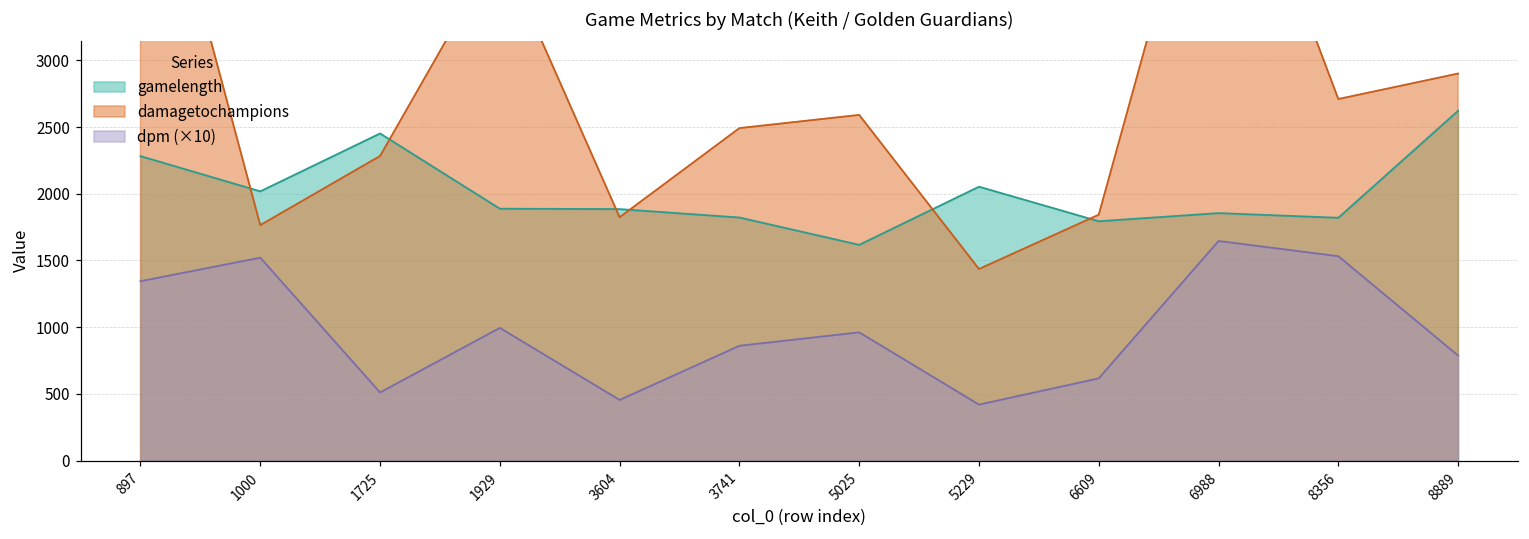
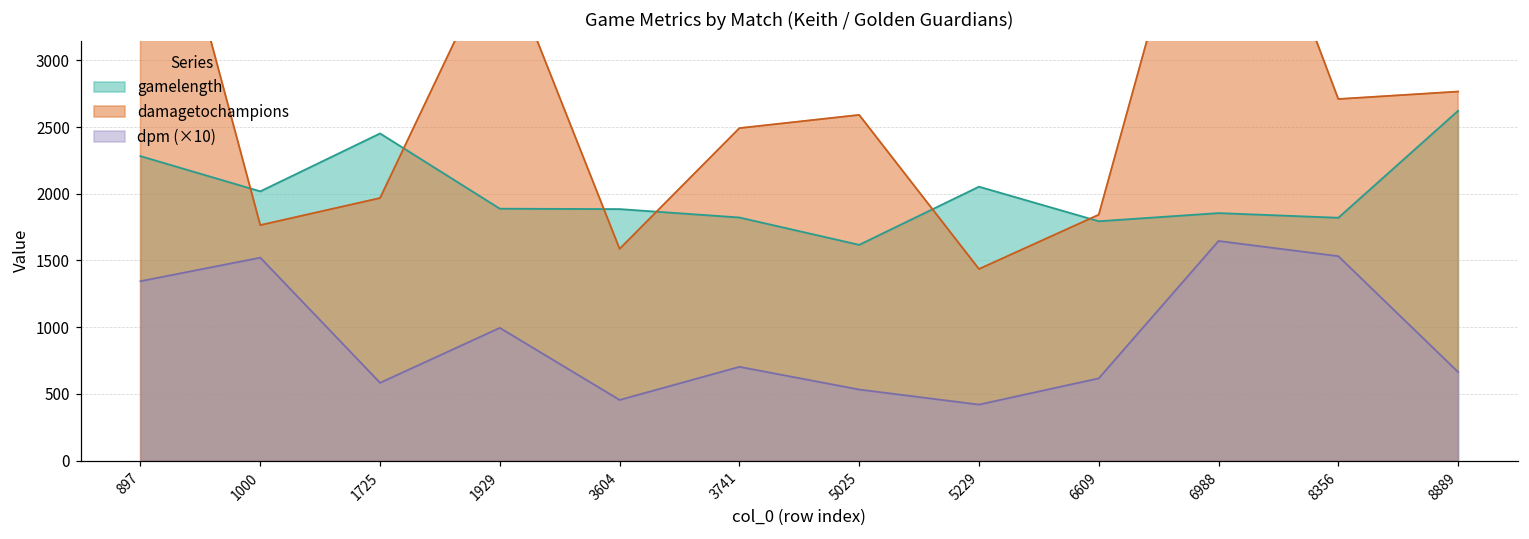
  {
    "gamelength": {
      "897": 2280,
      "1000": 2020,
      "1725": 2450,
      "1929": 1890,
      "3604": 1890,
      "3741": 1820,
      "5025": 1620,
      "5229": 2050,
      "6609": 1790,
      "6988": 1860,
      "8356": 1820,
      "8889": 2620
    },
    "damagetochampions": {
      "1000": 1770,
-     "1725": 2280,
-     "3604": 1820,
+     "1725": 1970,
+     "3604": 1590,
      "3741": 2490,
      "5025": 2590,
      "5229": 1440,
      "6609": 1840,
      "8356": 2710,
-     "8889": 2900
+     "8889": 2770
    },
    "dpm (×10)": {
      "897": 1340,
      "1000": 1520,
-     "1725": 510,
+     "1725": 580,
      "1929": 990,
      "3604": 450,
-     "3741": 860,
-     "5025": 960,
+     "3741": 700,
+     "5025": 530,
      "5229": 420,
      "6609": 620,
      "6988": 1650,
      "8356": 1530,
-     "8889": 790
+     "8889": 660
    }
  }
